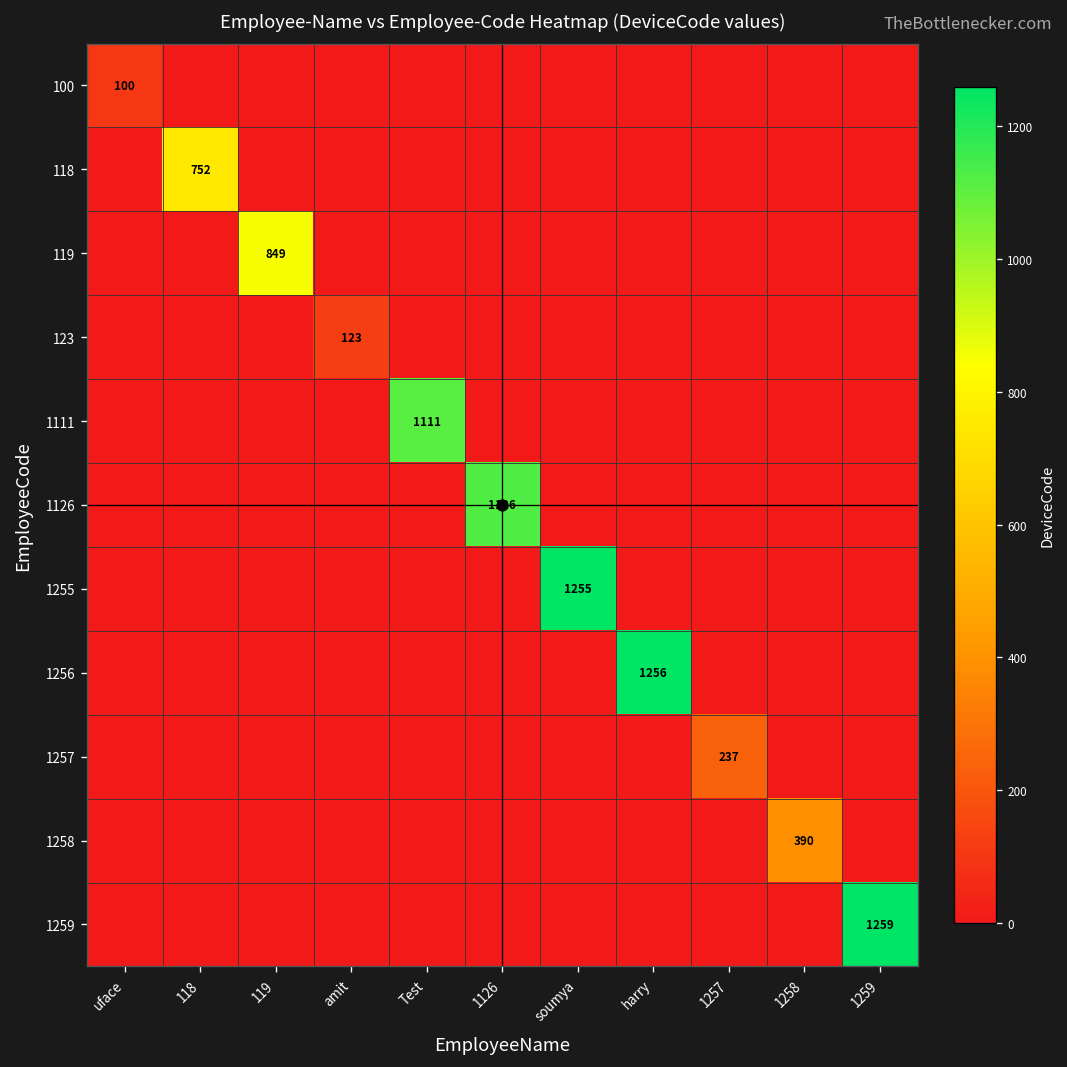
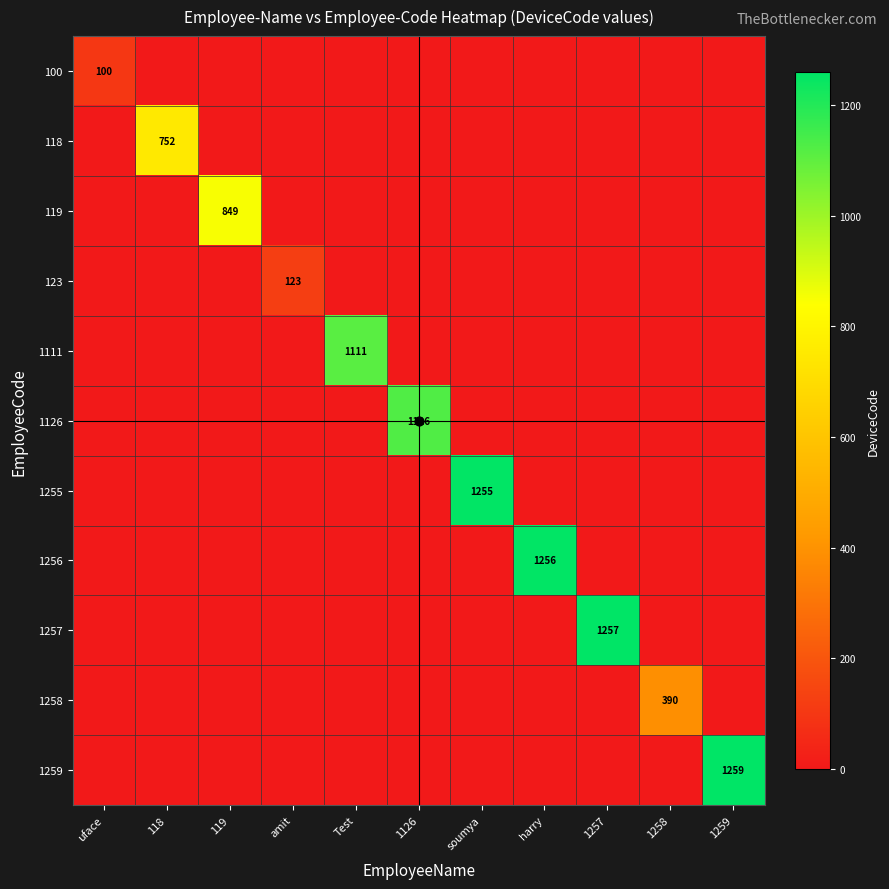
  {
    "100": {
      "uface": 100
    },
    "118": {
      "118": 752
    },
    "119": {
      "119": 849
    },
    "123": {
      "amit": 123
    },
    "1111": {
      "Test": 1111
    },
    "1255": {
      "soumya": 1255
    },
    "1256": {
      "harry": 1256
    },
    "1257": {
-     "1257": 237
+     "1257": 1257
    },
    "1258": {
      "1258": 390
    },
    "1259": {
      "1259": 1259
    }
  }
